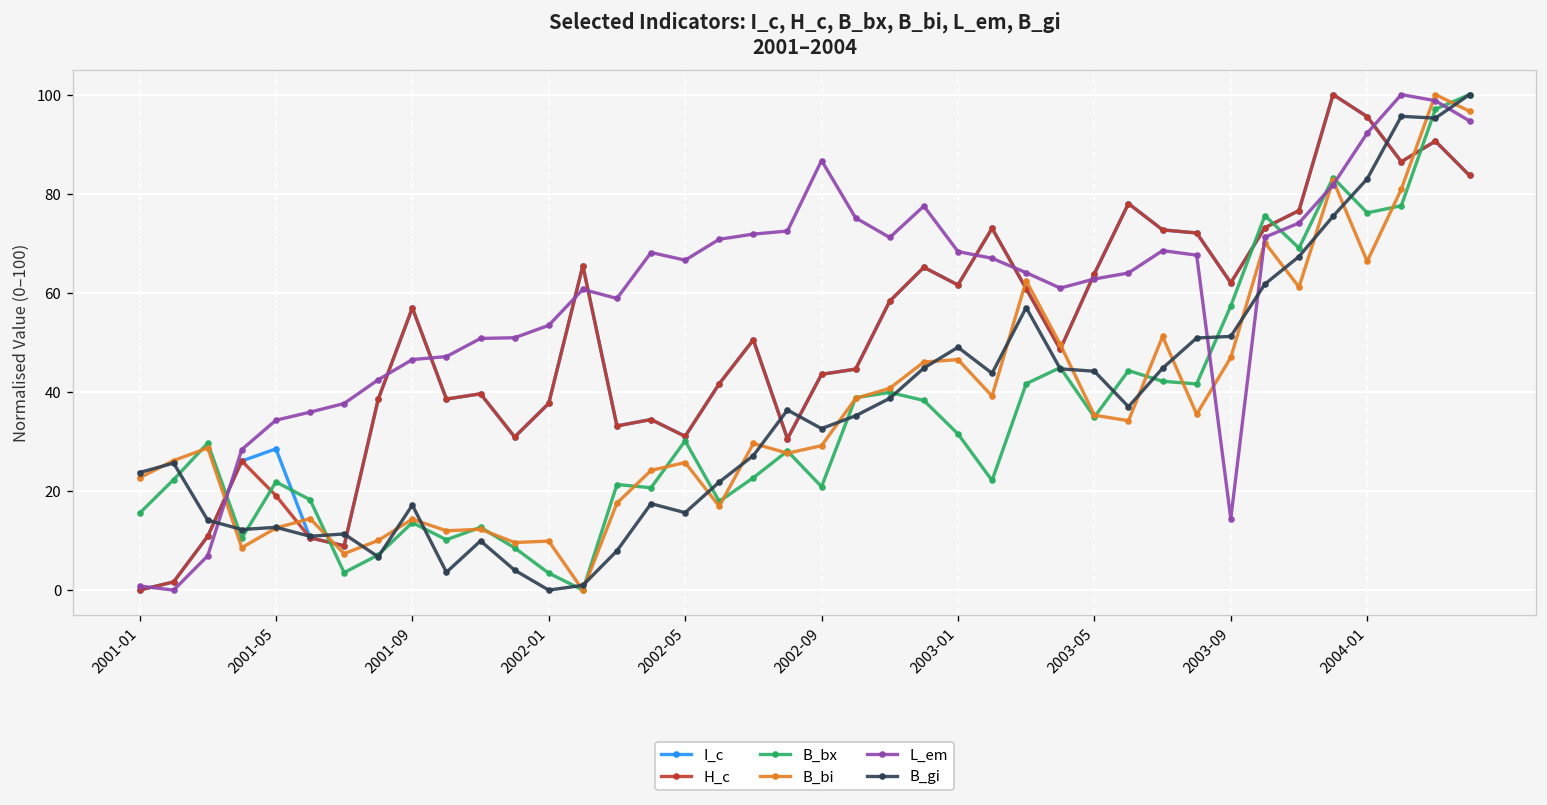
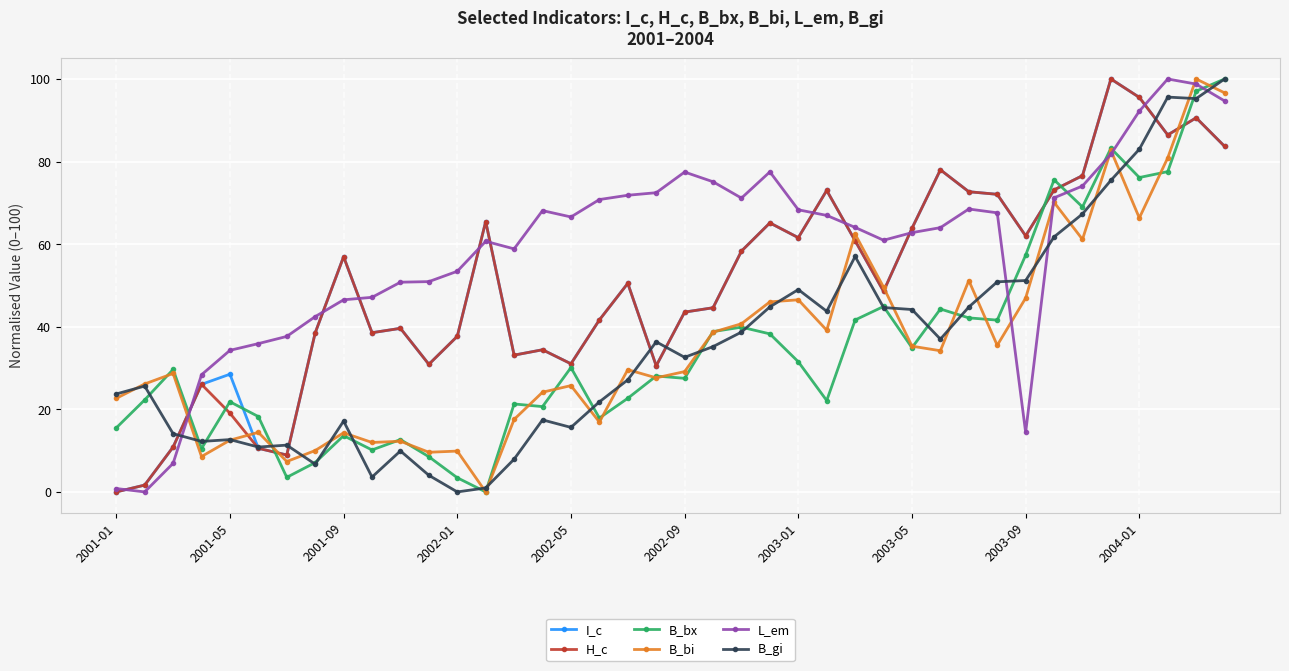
  {
    "I_c": {
      "2001-05": 29
    },
    "H_c": {
      "2001-05": 19
    },
    "B_bx": {
      "2001-01": 16,
      "2001-05": 22,
      "2001-09": 14,
      "2002-01": 3,
      "2002-05": 30,
-     "2002-09": 21,
+     "2002-09": 28,
      "2003-01": 32,
      "2003-09": 57,
      "2004-01": 76
    },
    "B_bi": {
      "2001-01": 23,
      "2001-09": 14,
      "2002-01": 10,
      "2002-05": 26,
      "2002-09": 29,
      "2003-01": 47,
      "2003-09": 47,
      "2004-01": 66
    },
    "L_em": {
      "2001-01": 1,
      "2001-05": 34,
      "2001-09": 47,
      "2002-01": 53,
      "2002-05": 67,
-     "2002-09": 87,
+     "2002-09": 77,
      "2003-01": 68,
      "2003-05": 63,
      "2003-09": 14,
      "2004-01": 92
    },
    "B_gi": {
      "2001-01": 24,
      "2001-09": 17,
      "2002-01": 0,
      "2002-05": 16,
      "2002-09": 33,
      "2003-01": 49,
      "2003-05": 44,
      "2003-09": 51,
      "2004-01": 83
    }
  }
